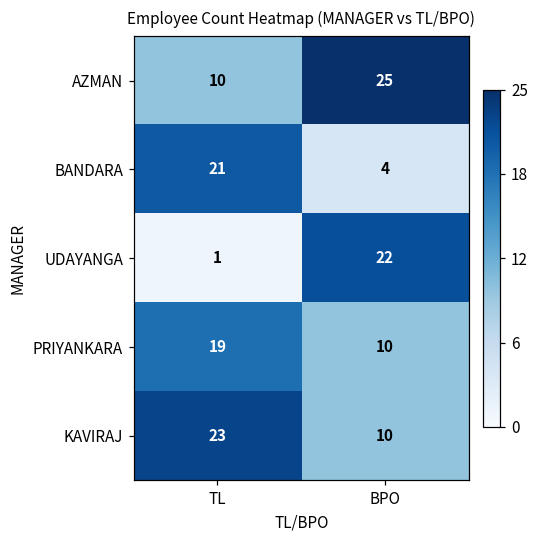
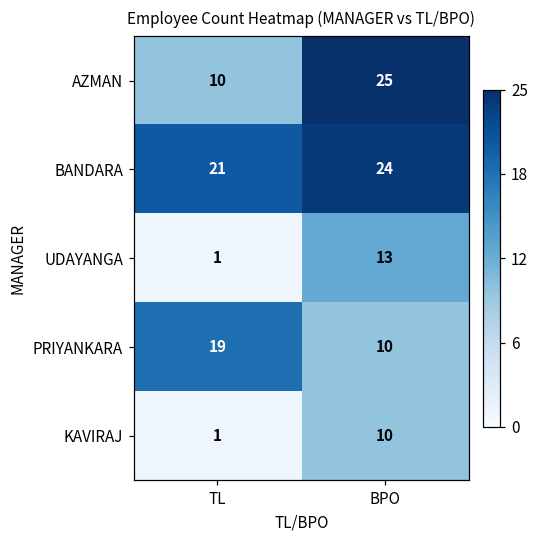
  {
    "AZMAN": {
      "TL": 10,
      "BPO": 25
    },
    "BANDARA": {
      "TL": 21,
-     "BPO": 4
+     "BPO": 24
    },
    "UDAYANGA": {
      "TL": 1,
-     "BPO": 22
+     "BPO": 13
    },
    "PRIYANKARA": {
      "TL": 19,
      "BPO": 10
    },
    "KAVIRAJ": {
-     "TL": 23,
+     "TL": 1,
      "BPO": 10
    }
  }
